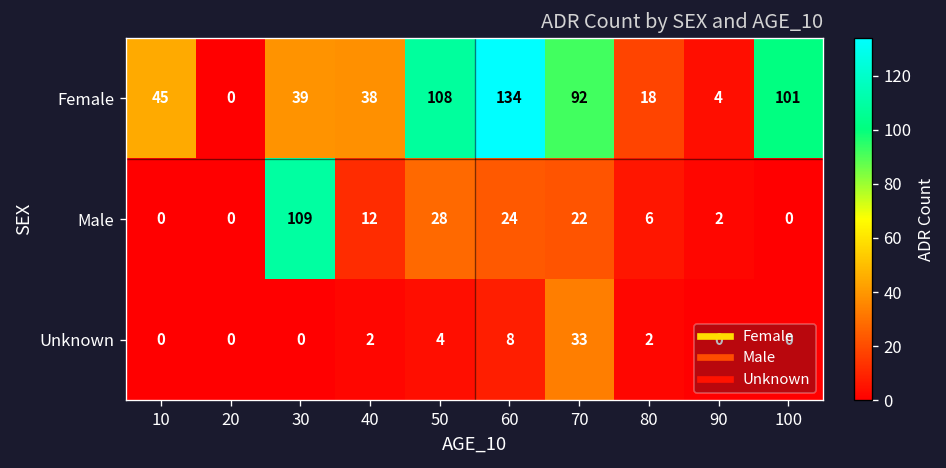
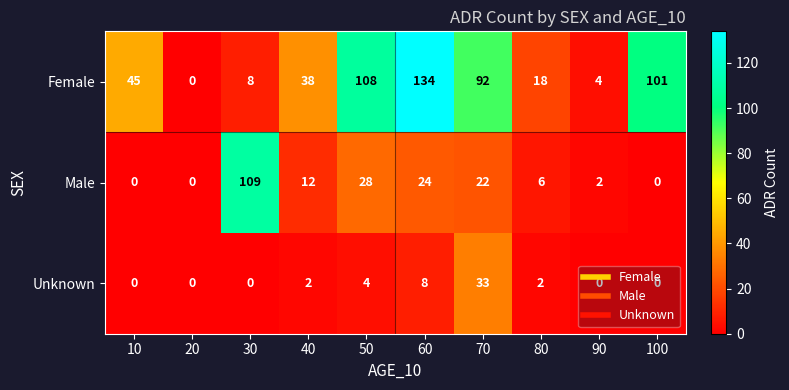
  {
    "Female": {
      "10": 45,
      "20": 0,
-     "30": 39,
+     "30": 8,
      "40": 38,
      "50": 108,
      "60": 134,
      "70": 92,
      "80": 18,
      "90": 4,
      "100": 101
    },
    "Male": {
      "10": 0,
      "20": 0,
      "30": 109,
      "40": 12,
      "50": 28,
      "60": 24,
      "70": 22,
      "80": 6,
      "90": 2,
      "100": 0
    },
    "Unknown": {
      "10": 0,
      "20": 0,
      "30": 0,
      "40": 2,
      "50": 4,
      "60": 8,
      "70": 33,
      "80": 2
    }
  }
